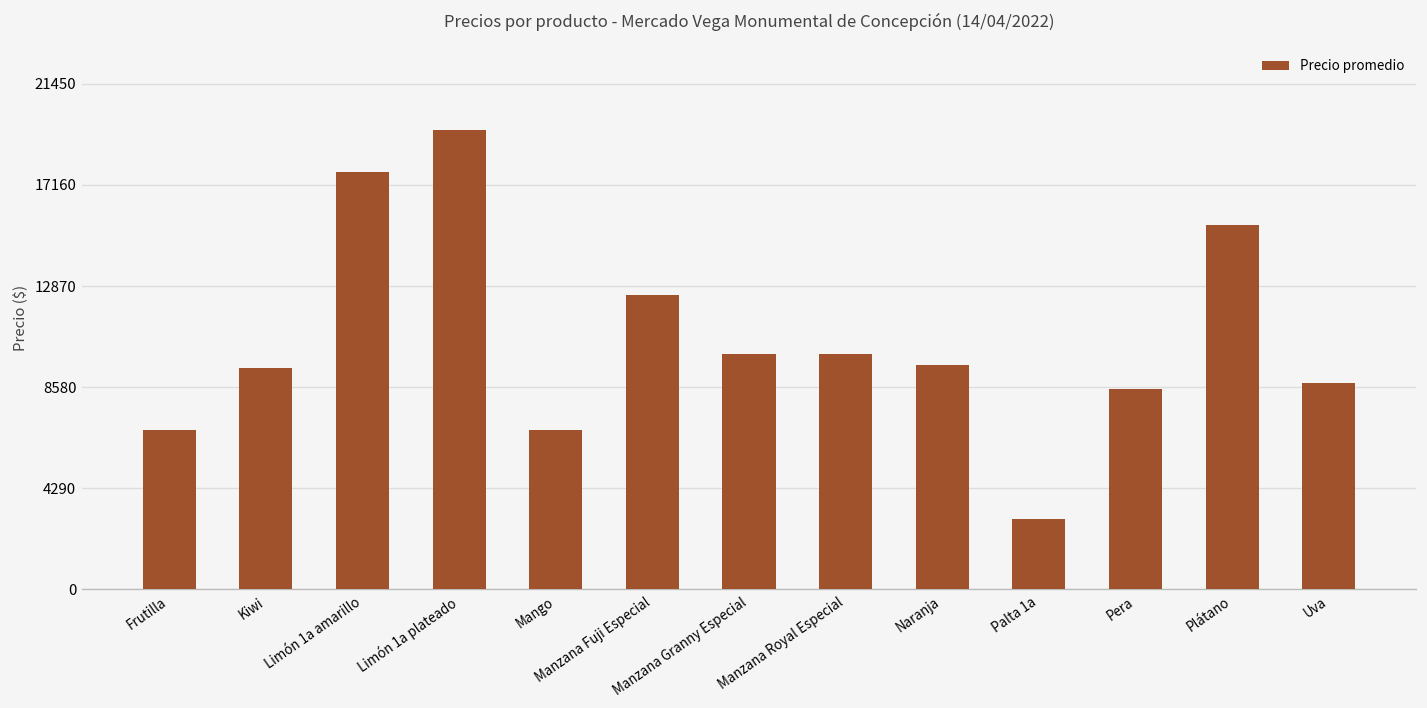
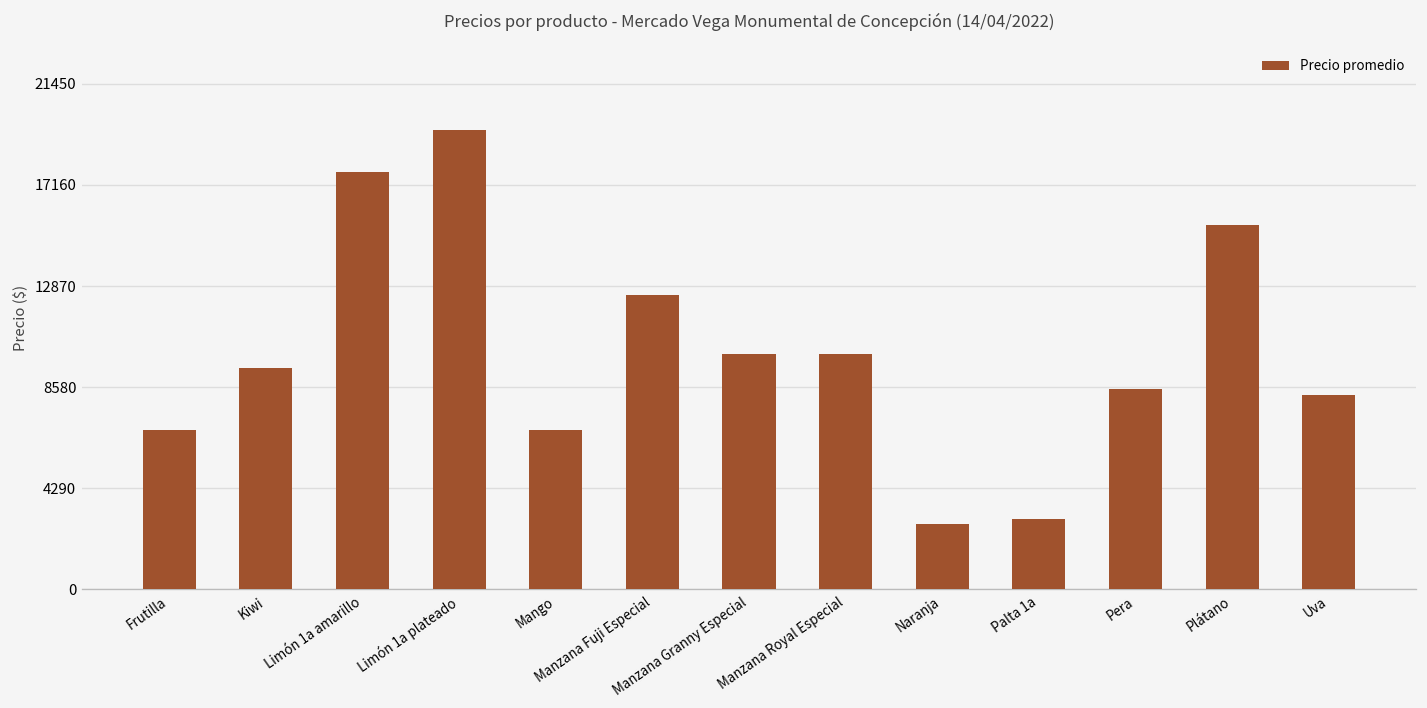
  {
    "Frutilla": 6800,
    "Kiwi": 9400,
    "Limón 1a amarillo": 17700,
    "Limón 1a plateado": 19500,
    "Mango": 6800,
    "Manzana Fuji Especial": 12500,
    "Manzana Granny Especial": 10000,
    "Manzana Royal Especial": 10000,
-   "Naranja": 9500,
+   "Naranja": 2800,
    "Palta 1a": 3000,
    "Pera": 8500,
    "Plátano": 15500,
-   "Uva": 8700
+   "Uva": 8300
  }
